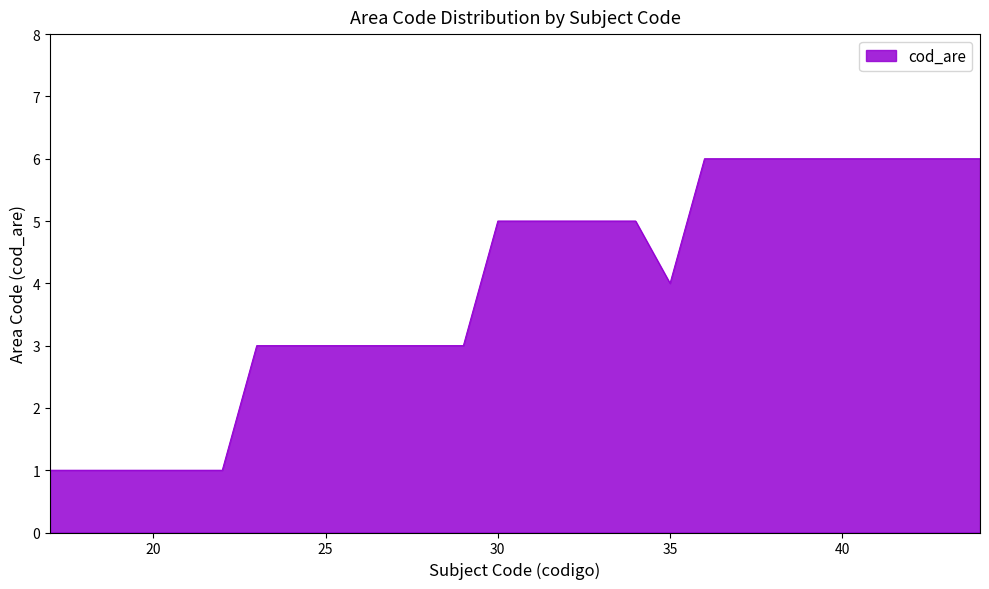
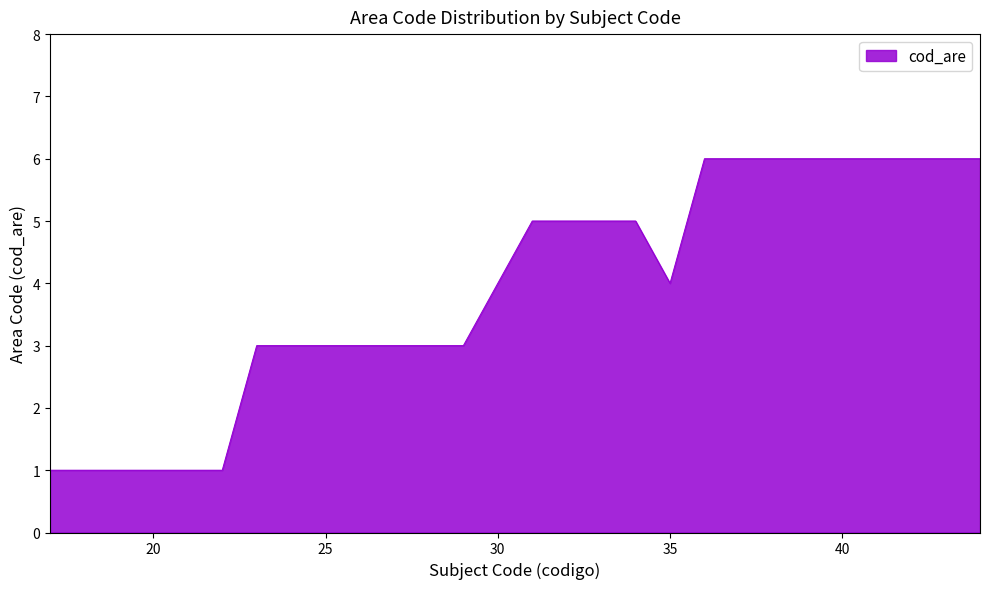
  {
    "25": 3,
-   "30": 5,
+   "30": 4,
    "35": 4,
    "40": 6
  }
